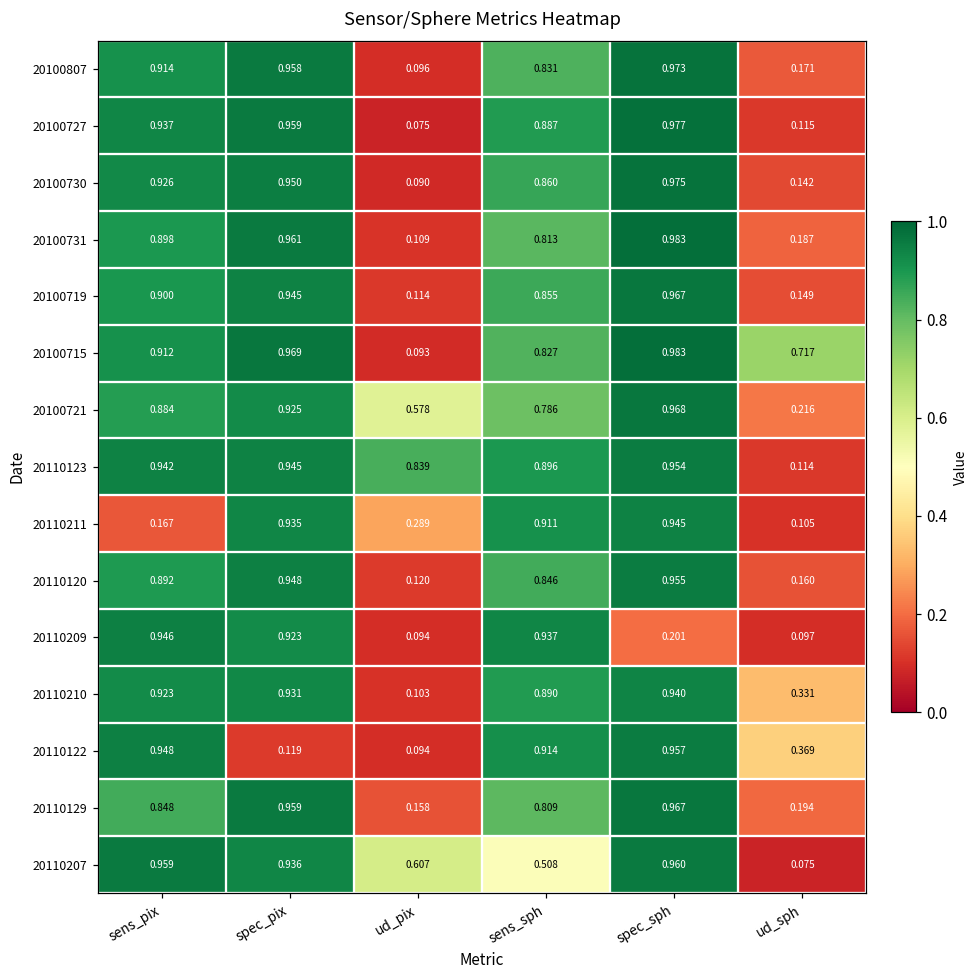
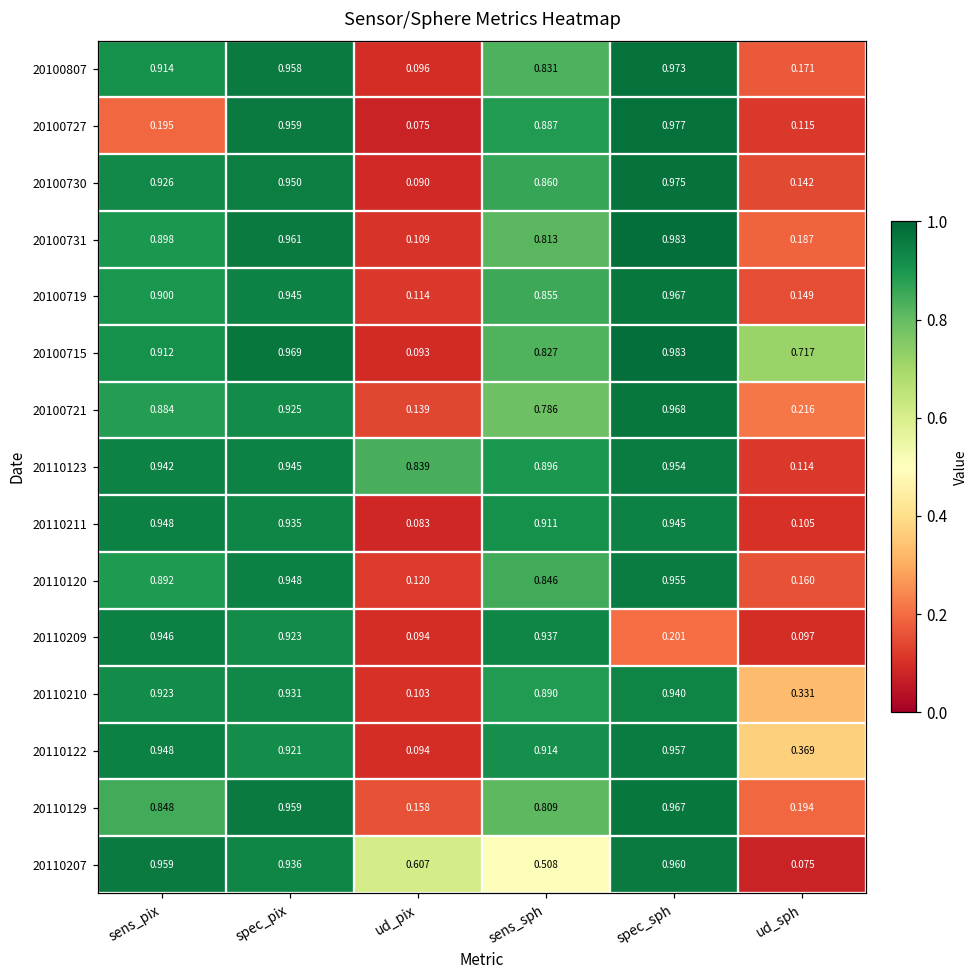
  {
    "20100807": {
      "sens_pix": 0.914,
      "spec_pix": 0.958,
      "ud_pix": 0.096,
      "sens_sph": 0.831,
      "spec_sph": 0.973,
      "ud_sph": 0.171
    },
    "20100727": {
-     "sens_pix": 0.937,
+     "sens_pix": 0.195,
      "spec_pix": 0.959,
      "ud_pix": 0.075,
      "sens_sph": 0.887,
      "spec_sph": 0.977,
      "ud_sph": 0.115
    },
    "20100730": {
      "sens_pix": 0.926,
      "spec_pix": 0.950,
      "ud_pix": 0.090,
      "sens_sph": 0.860,
      "spec_sph": 0.975,
      "ud_sph": 0.142
    },
    "20100731": {
      "sens_pix": 0.898,
      "spec_pix": 0.961,
      "ud_pix": 0.109,
      "sens_sph": 0.813,
      "spec_sph": 0.983,
      "ud_sph": 0.187
    },
    "20100719": {
      "sens_pix": 0.900,
      "spec_pix": 0.945,
      "ud_pix": 0.114,
      "sens_sph": 0.855,
      "spec_sph": 0.967,
      "ud_sph": 0.149
    },
    "20100715": {
      "sens_pix": 0.912,
      "spec_pix": 0.969,
      "ud_pix": 0.093,
      "sens_sph": 0.827,
      "spec_sph": 0.983,
      "ud_sph": 0.717
    },
    "20100721": {
      "sens_pix": 0.884,
      "spec_pix": 0.925,
-     "ud_pix": 0.578,
+     "ud_pix": 0.139,
      "sens_sph": 0.786,
      "spec_sph": 0.968,
      "ud_sph": 0.216
    },
    "20110123": {
      "sens_pix": 0.942,
      "spec_pix": 0.945,
      "ud_pix": 0.839,
      "sens_sph": 0.896,
      "spec_sph": 0.954,
      "ud_sph": 0.114
    },
    "20110211": {
-     "sens_pix": 0.167,
+     "sens_pix": 0.948,
      "spec_pix": 0.935,
-     "ud_pix": 0.289,
+     "ud_pix": 0.083,
      "sens_sph": 0.911,
      "spec_sph": 0.945,
      "ud_sph": 0.105
    },
    "20110120": {
      "sens_pix": 0.892,
      "spec_pix": 0.948,
      "ud_pix": 0.120,
      "sens_sph": 0.846,
      "spec_sph": 0.955,
      "ud_sph": 0.160
    },
    "20110209": {
      "sens_pix": 0.946,
      "spec_pix": 0.923,
      "ud_pix": 0.094,
      "sens_sph": 0.937,
      "spec_sph": 0.201,
      "ud_sph": 0.097
    },
    "20110210": {
      "sens_pix": 0.923,
      "spec_pix": 0.931,
      "ud_pix": 0.103,
      "sens_sph": 0.890,
      "spec_sph": 0.940,
      "ud_sph": 0.331
    },
    "20110122": {
      "sens_pix": 0.948,
-     "spec_pix": 0.119,
+     "spec_pix": 0.921,
      "ud_pix": 0.094,
      "sens_sph": 0.914,
      "spec_sph": 0.957,
      "ud_sph": 0.369
    },
    "20110129": {
      "sens_pix": 0.848,
      "spec_pix": 0.959,
      "ud_pix": 0.158,
      "sens_sph": 0.809,
      "spec_sph": 0.967,
      "ud_sph": 0.194
    },
    "20110207": {
      "sens_pix": 0.959,
      "spec_pix": 0.936,
      "ud_pix": 0.607,
      "sens_sph": 0.508,
      "spec_sph": 0.960,
      "ud_sph": 0.075
    }
  }
